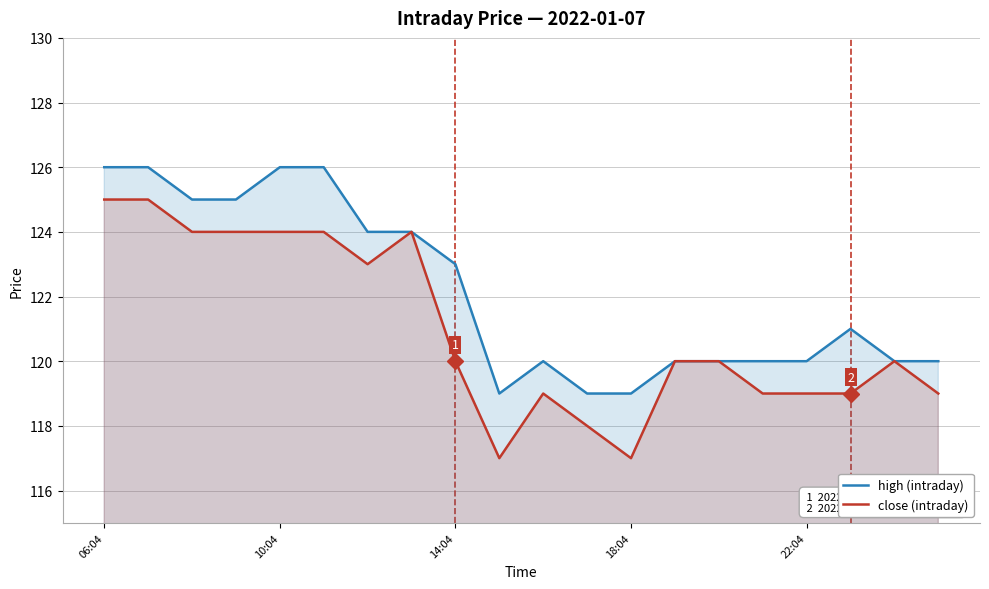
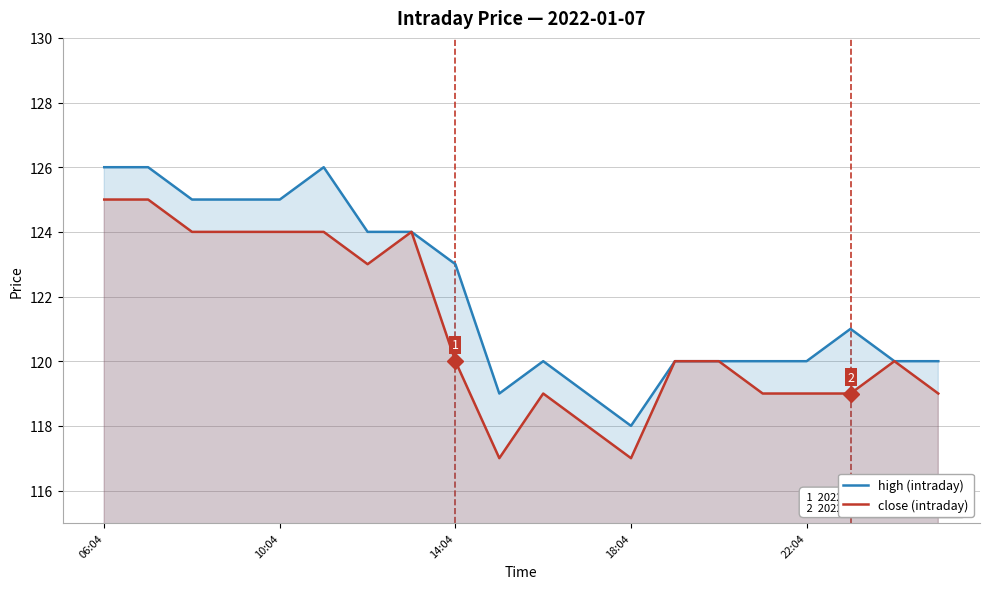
  {
    "high (intraday)": {
      "06:04": 126,
-     "10:04": 126,
+     "10:04": 125,
      "14:04": 123,
-     "18:04": 119,
+     "18:04": 118,
      "22:04": 120
    }
  }
